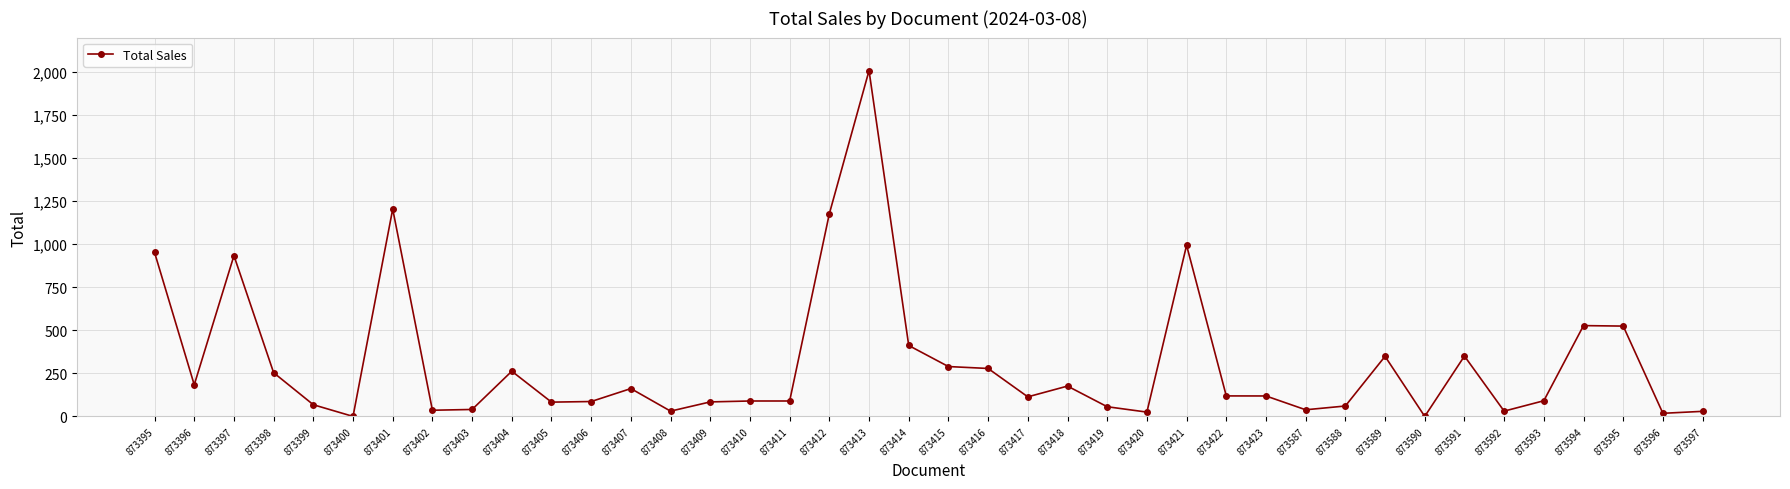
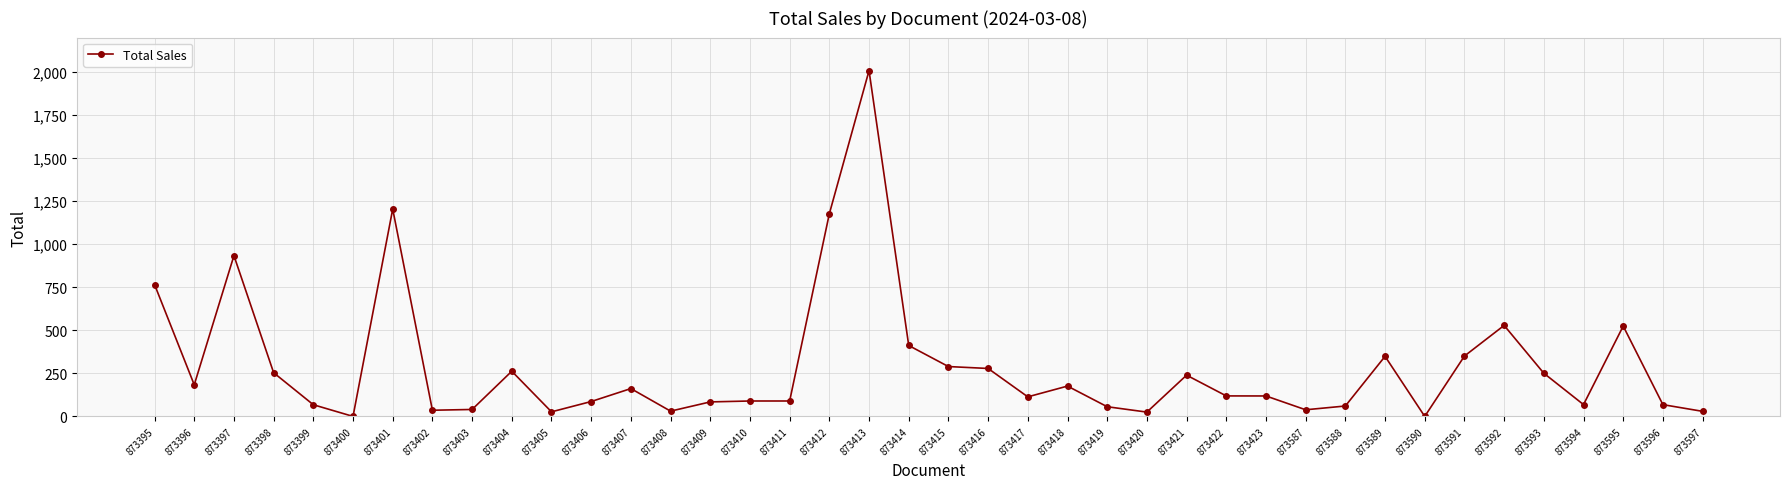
  {
-   "873395": "950",
+   "873395": "770",
    "873396": "180",
    "873397": "930",
    "873398": "250",
    "873399": "70",
    "873400": "0",
    "873401": "1,200",
    "873402": "40",
    "873403": "40",
    "873404": "260",
-   "873405": "80",
+   "873405": "30",
    "873406": "90",
    "873407": "160",
    "873408": "30",
    "873409": "80",
    "873410": "90",
    "873411": "90",
    "873412": "1,180",
    "873413": "2,010",
    "873414": "410",
    "873415": "290",
    "873416": "280",
    "873417": "110",
    "873418": "180",
    "873419": "60",
    "873420": "30",
-   "873421": "990",
+   "873421": "240",
    "873422": "120",
    "873423": "120",
    "873587": "40",
    "873588": "60",
    "873589": "350",
    "873590": "0",
    "873591": "350",
-   "873592": "30",
-   "873593": "90",
-   "873594": "530",
+   "873592": "530",
+   "873593": "250",
+   "873594": "70",
    "873595": "520",
-   "873596": "20",
+   "873596": "70",
    "873597": "30"
  }
